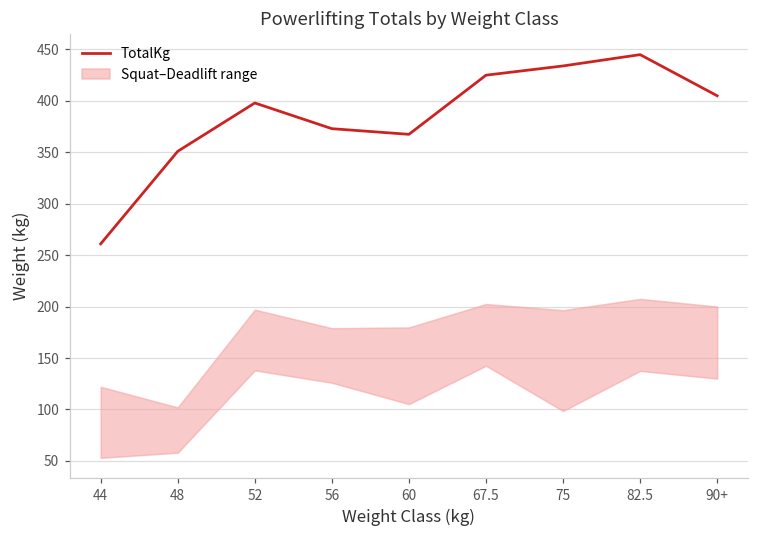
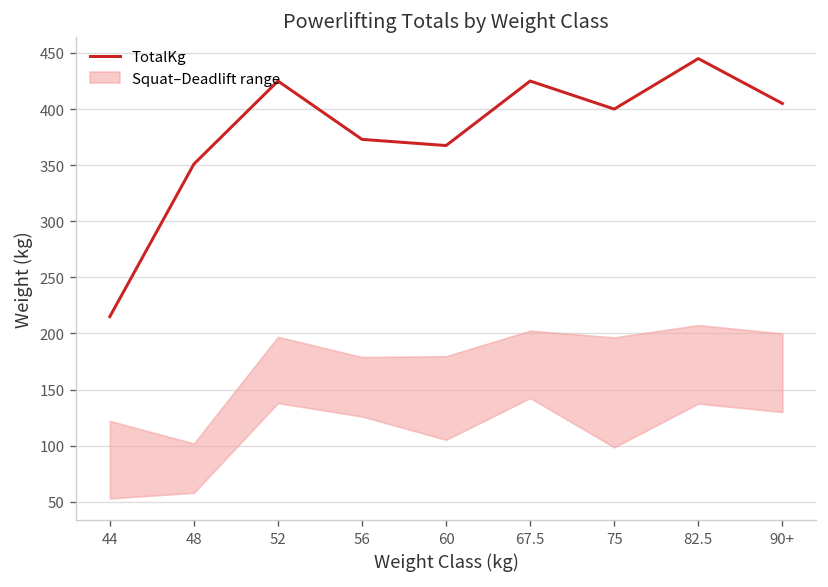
  {
    "TotalKg": {
-     "44": 260,
+     "44": 220,
      "48": 350,
-     "52": 400,
+     "52": 430,
      "56": 370,
      "60": 370,
      "67.5": 430,
-     "75": 430,
+     "75": 400,
      "82.5": 450,
      "90+": 410
    }
  }
